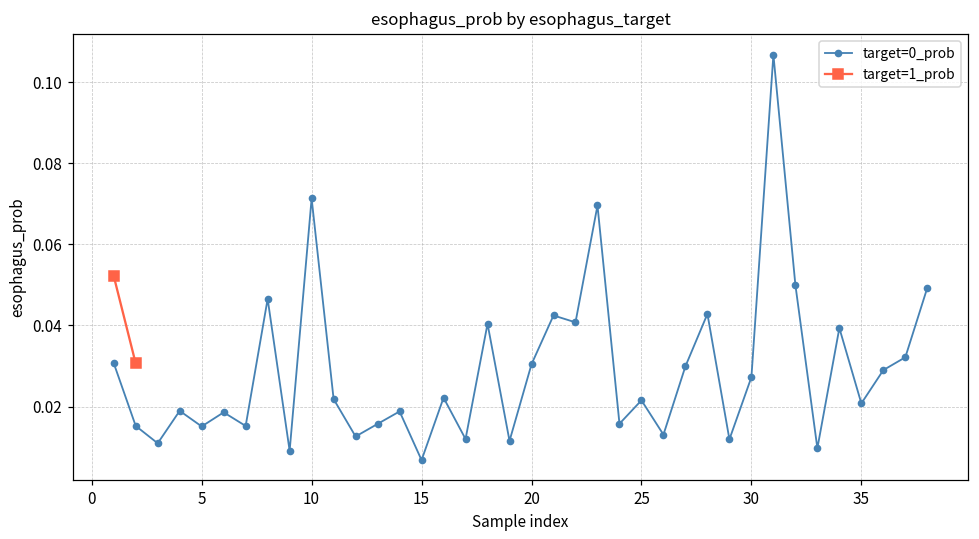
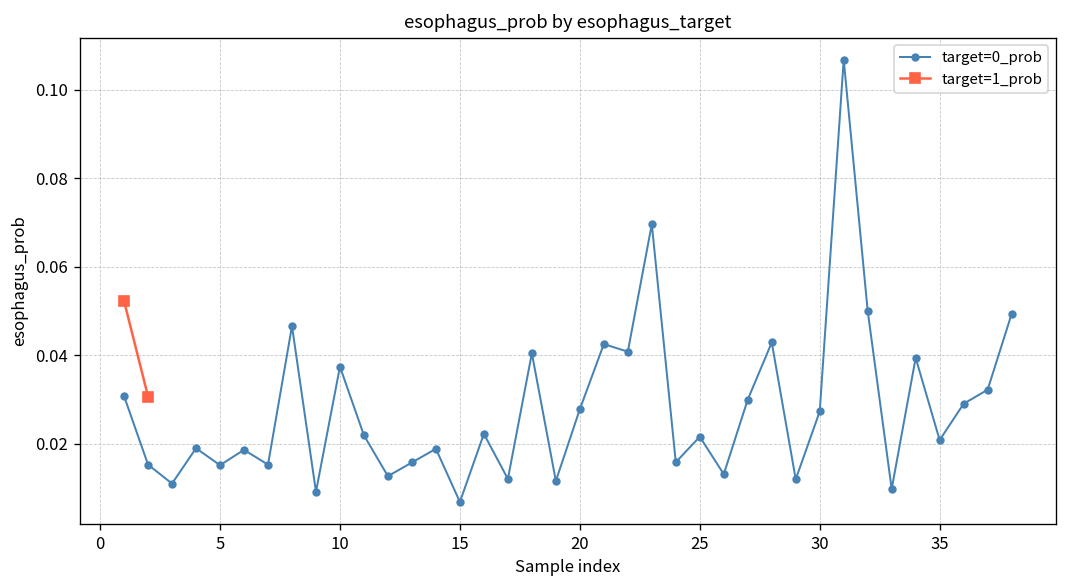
  {
    "target=0_prob": {
      "5": 0.015,
-     "10": 0.071,
+     "10": 0.037,
      "15": 0.007,
-     "20": 0.030,
+     "20": 0.028,
      "25": 0.022,
      "30": 0.027,
      "35": 0.021
    }
  }
